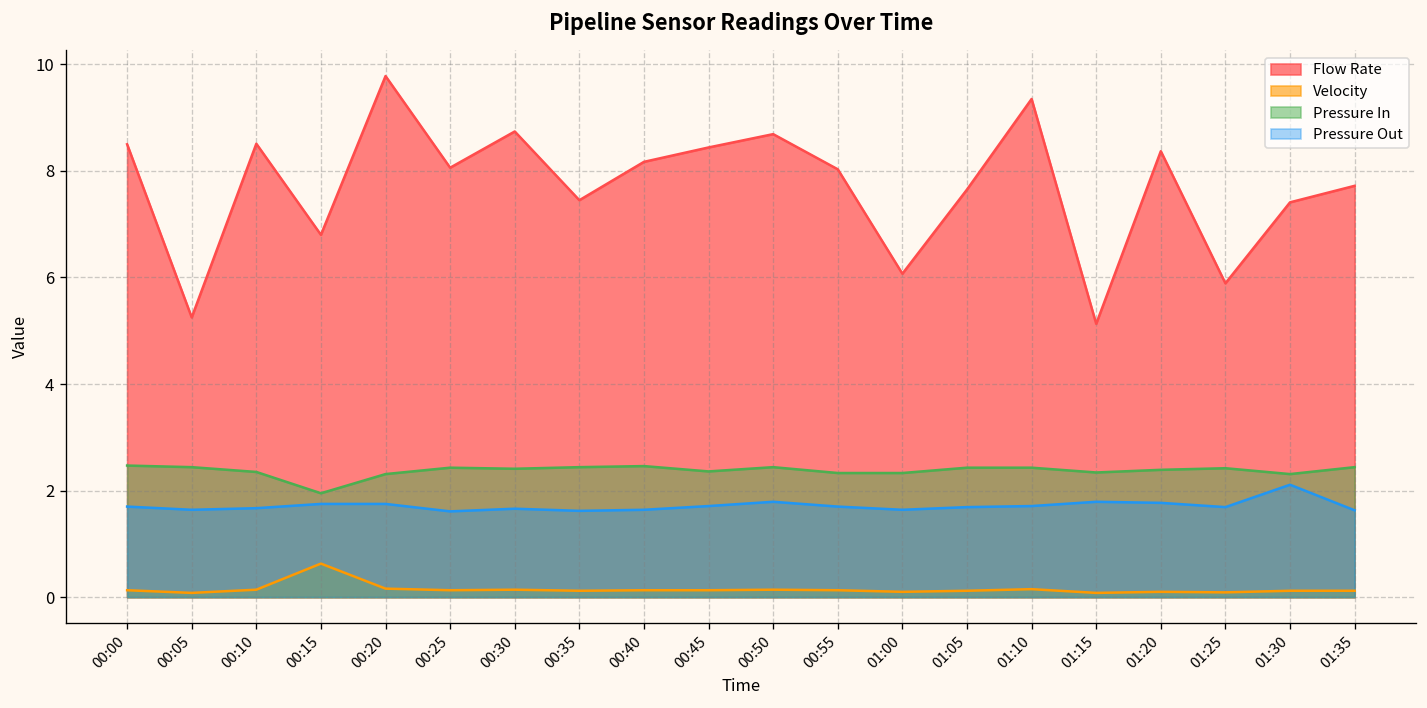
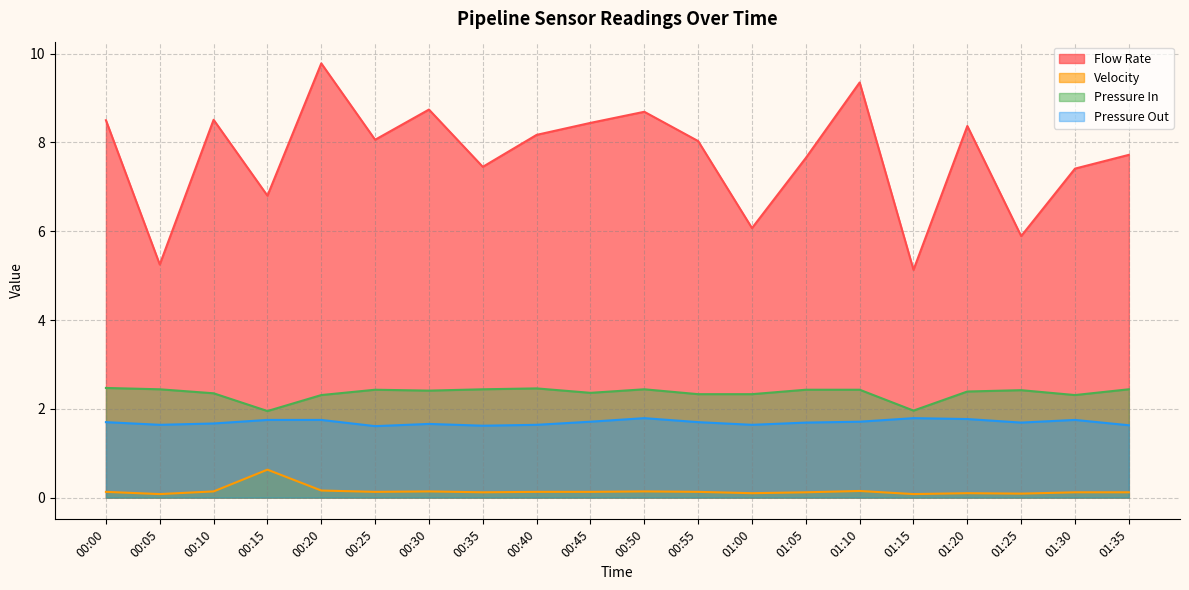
  {
    "Flow Rate": {
      "00:00": 8.5,
      "00:05": 5.3,
      "00:10": 8.5,
      "00:15": 6.8,
      "00:20": 9.8,
      "00:25": 8.1,
      "00:30": 8.7,
      "00:35": 7.5,
      "00:40": 8.2,
      "00:45": 8.4,
      "00:50": 8.7,
      "00:55": 8.0,
      "01:00": 6.1,
      "01:05": 7.7,
      "01:10": 9.4,
      "01:15": 5.1,
      "01:20": 8.4,
      "01:25": 5.9,
      "01:30": 7.4,
      "01:35": 7.7
    },
    "Velocity": {
      "00:00": 0.1,
      "00:05": 0.1,
      "00:10": 0.1,
      "00:15": 0.6,
      "00:20": 0.2,
      "00:25": 0.1,
      "00:30": 0.1,
      "00:35": 0.1,
      "00:40": 0.1,
      "00:45": 0.1,
      "00:50": 0.1,
      "00:55": 0.1,
      "01:00": 0.1,
      "01:05": 0.1,
      "01:10": 0.2,
      "01:15": 0.1,
      "01:20": 0.1,
      "01:25": 0.1,
      "01:30": 0.1,
      "01:35": 0.1
    },
    "Pressure In": {
      "00:00": 2.5,
      "00:05": 2.4,
      "00:10": 2.4,
      "00:15": 2.0,
      "00:20": 2.3,
      "00:25": 2.4,
      "00:30": 2.4,
      "00:35": 2.4,
      "00:40": 2.5,
      "00:45": 2.4,
      "00:50": 2.4,
      "00:55": 2.3,
      "01:00": 2.3,
      "01:05": 2.4,
      "01:10": 2.4,
-     "01:15": 2.3,
+     "01:15": 2.0,
      "01:20": 2.4,
      "01:25": 2.4,
      "01:30": 2.3,
      "01:35": 2.4
    },
    "Pressure Out": {
      "00:00": 1.7,
      "00:05": 1.6,
      "00:10": 1.7,
      "00:15": 1.8,
      "00:20": 1.8,
      "00:25": 1.6,
      "00:30": 1.7,
      "00:35": 1.6,
      "00:40": 1.6,
      "00:45": 1.7,
      "00:50": 1.8,
      "00:55": 1.7,
      "01:00": 1.6,
      "01:05": 1.7,
      "01:10": 1.7,
      "01:15": 1.8,
      "01:20": 1.8,
      "01:25": 1.7,
-     "01:30": 2.1,
+     "01:30": 1.8,
      "01:35": 1.6
    }
  }
